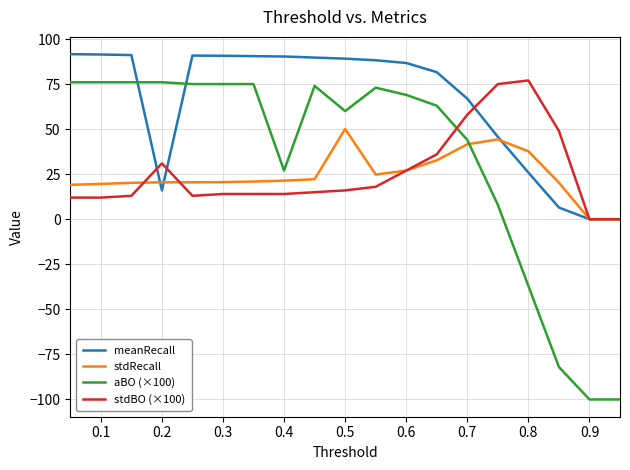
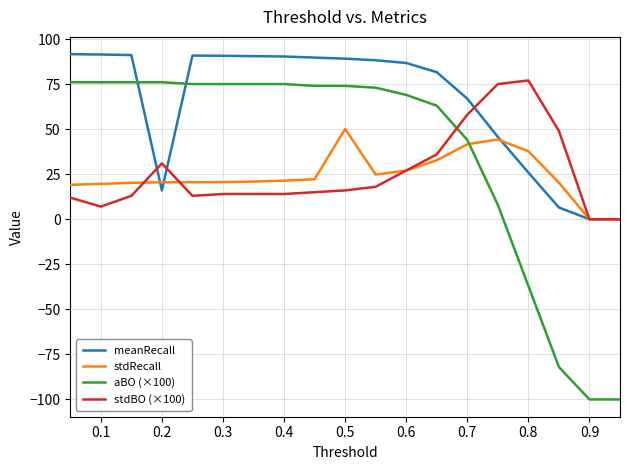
  {
    "meanRecall": {
      "0.1": 91,
      "0.2": 16,
      "0.3": 91,
      "0.4": 90,
      "0.5": 89,
      "0.6": 87,
      "0.7": 67,
      "0.8": 26
    },
    "stdRecall": {
      "0.1": 20,
      "0.2": 21,
      "0.3": 21,
      "0.4": 21,
      "0.5": 50,
      "0.7": 42,
      "0.8": 38
    },
    "aBO (×100)": {
      "0.1": 76,
      "0.2": 76,
      "0.3": 75,
-     "0.4": 27,
-     "0.5": 60,
+     "0.4": 75,
+     "0.5": 74,
      "0.6": 69,
      "0.7": 44,
      "0.8": -37,
      "0.9": -100
    },
    "stdBO (×100)": {
-     "0.1": 12,
+     "0.1": 7,
      "0.2": 31,
      "0.3": 14,
      "0.4": 14,
      "0.5": 16,
      "0.7": 58,
      "0.8": 77
    }
  }
